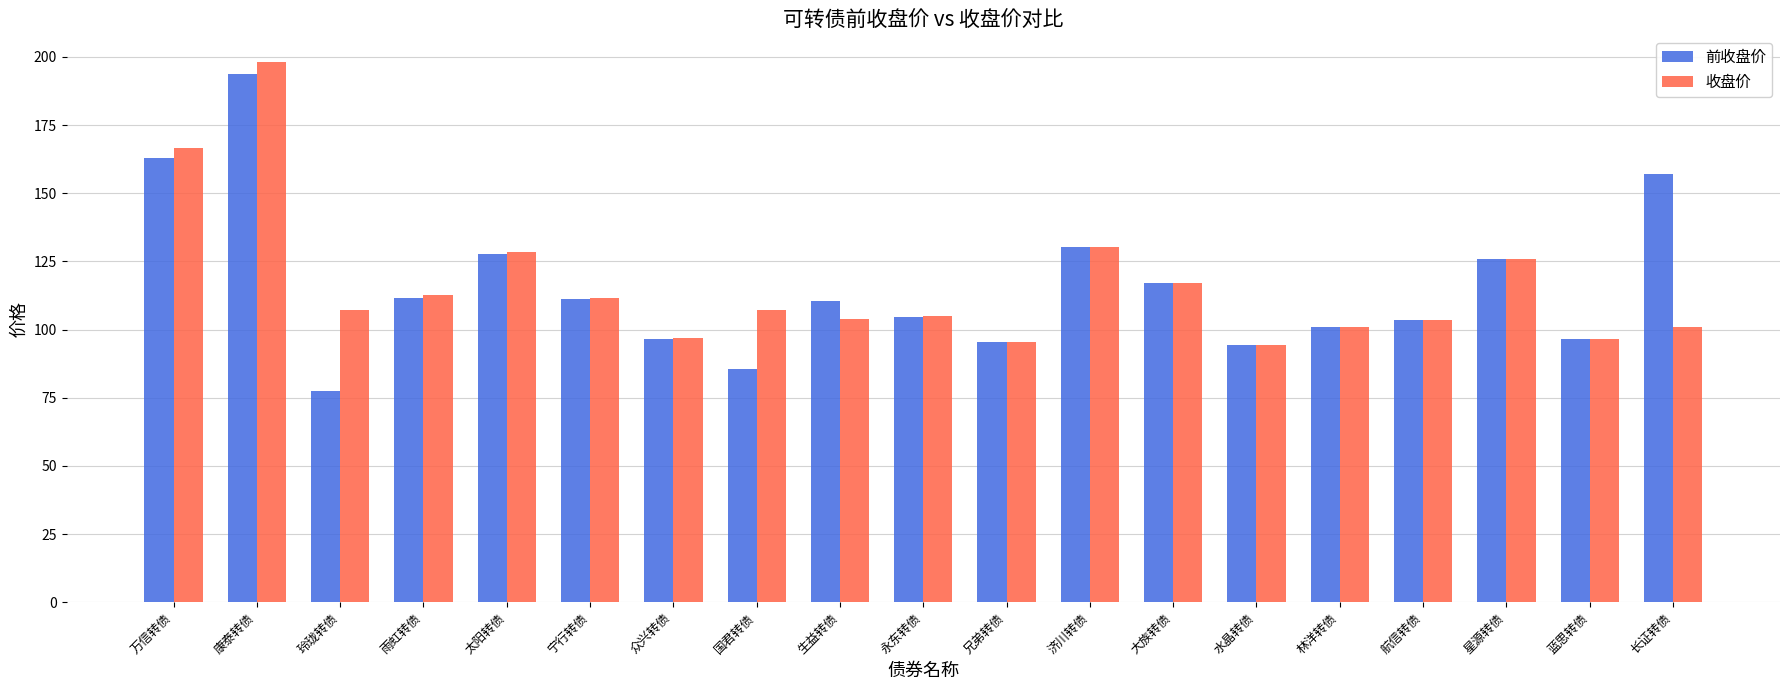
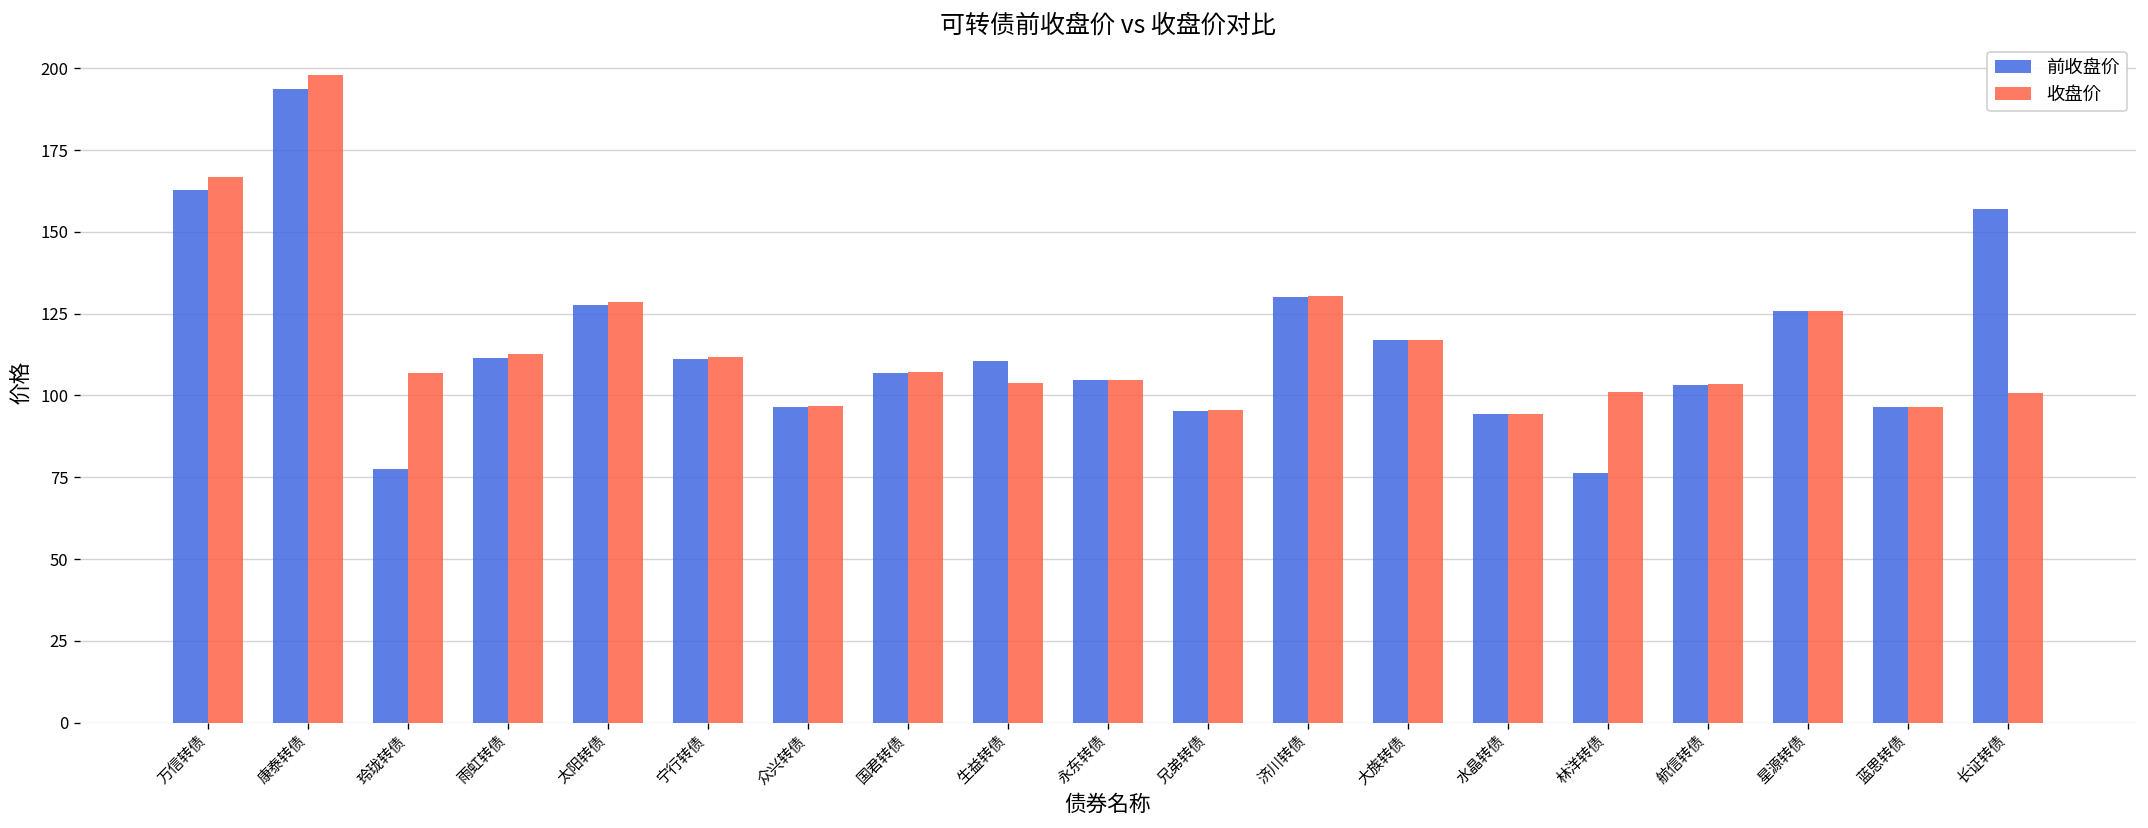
  {
    "前收盘价": {
      "万信转债": 163,
      "康泰转债": 194,
      "玲珑转债": 78,
      "雨虹转债": 111,
      "太阳转债": 128,
      "宁行转债": 111,
      "众兴转债": 96,
-     "国君转债": 86,
+     "国君转债": 107,
      "生益转债": 110,
      "永东转债": 105,
      "兄弟转债": 95,
      "济川转债": 130,
      "大族转债": 117,
      "水晶转债": 94,
-     "林洋转债": 101,
+     "林洋转债": 76,
      "航信转债": 103,
      "星源转债": 126,
      "蓝思转债": 97,
      "长证转债": 157
    },
    "收盘价": {
      "万信转债": 167,
      "康泰转债": 198,
      "玲珑转债": 107,
      "雨虹转债": 113,
      "太阳转债": 129,
      "宁行转债": 112,
      "众兴转债": 97,
      "国君转债": 107,
      "生益转债": 104,
      "永东转债": 105,
      "兄弟转债": 95,
      "济川转债": 130,
      "大族转债": 117,
      "水晶转债": 94,
      "林洋转债": 101,
      "航信转债": 103,
      "星源转债": 126,
      "蓝思转债": 97,
      "长证转债": 101
    }
  }
